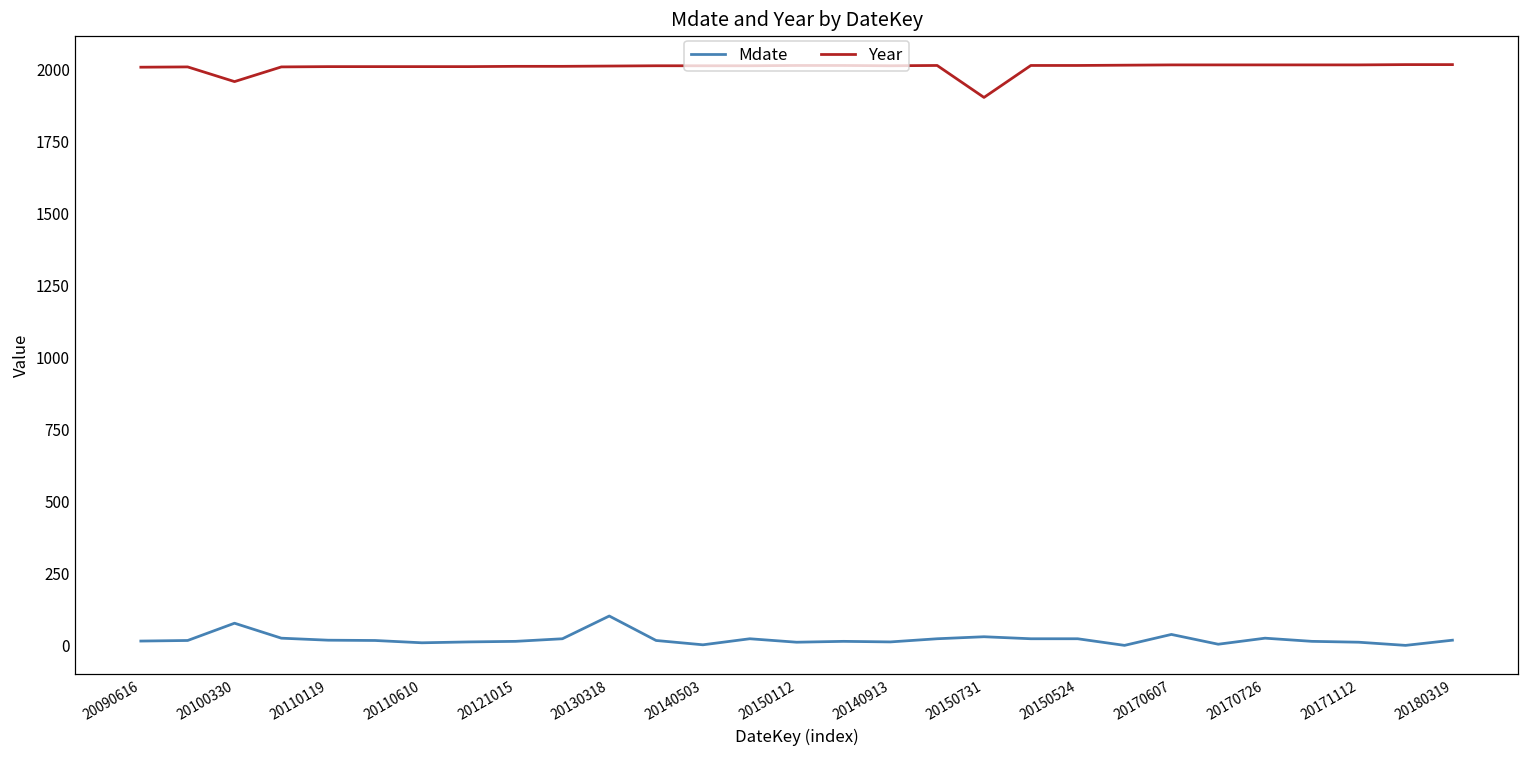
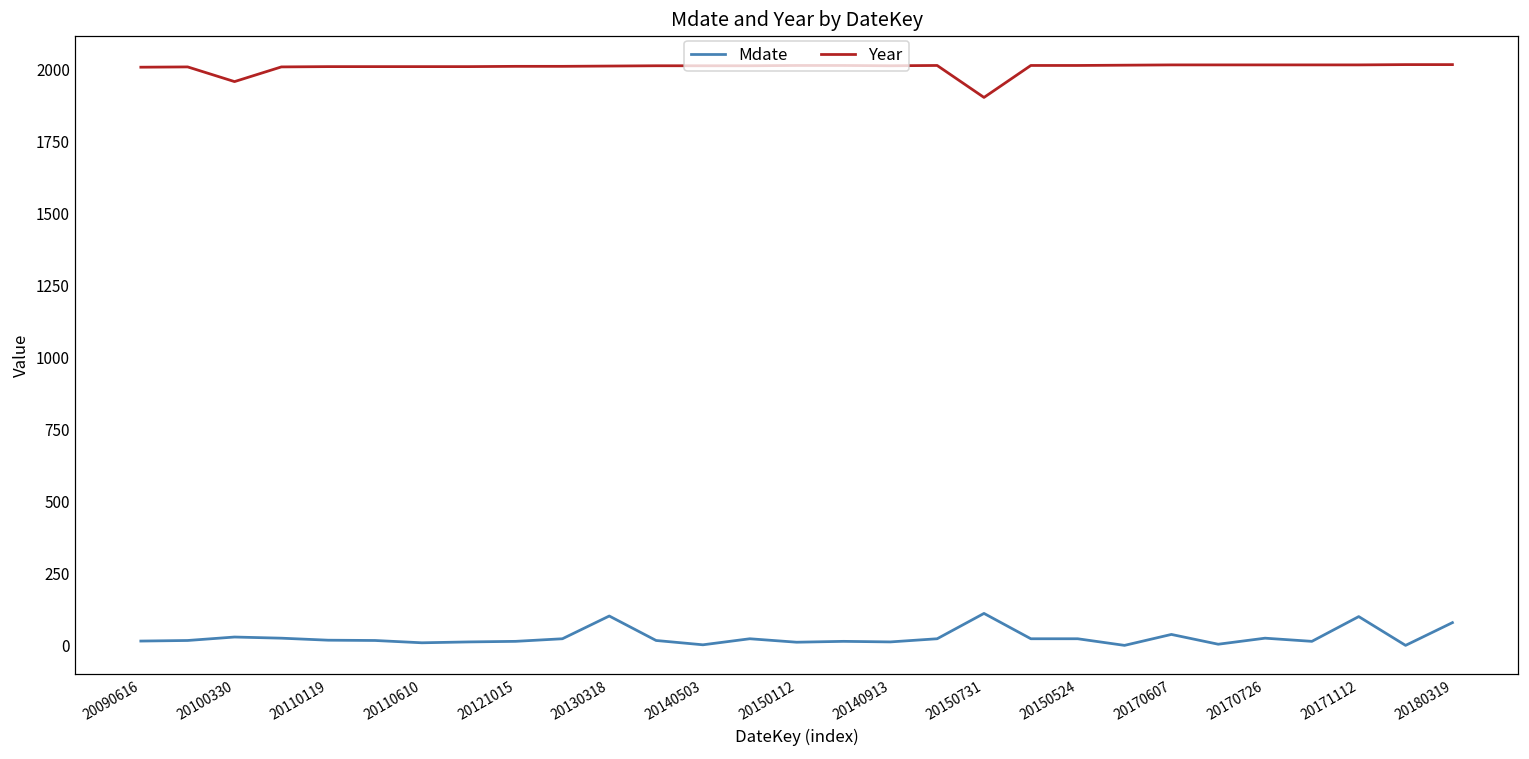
  {
    "Mdate": {
      "20090616": 20,
-     "20100330": 80,
+     "20100330": 30,
      "20110119": 20,
      "20110610": 10,
      "20121015": 20,
      "20130318": 100,
      "20140503": 0,
      "20150112": 10,
      "20140913": 10,
-     "20150731": 30,
+     "20150731": 110,
      "20150524": 20,
      "20170607": 40,
      "20170726": 30,
-     "20171112": 10,
-     "20180319": 20
+     "20171112": 100,
+     "20180319": 80
    },
    "Year": {
      "20090616": 2010,
      "20100330": 1960,
      "20110119": 2010,
      "20110610": 2010,
      "20121015": 2010,
      "20130318": 2010,
      "20150731": 1900,
      "20150524": 2020,
      "20170607": 2020,
      "20170726": 2020,
      "20171112": 2020,
      "20180319": 2020
    }
  }
